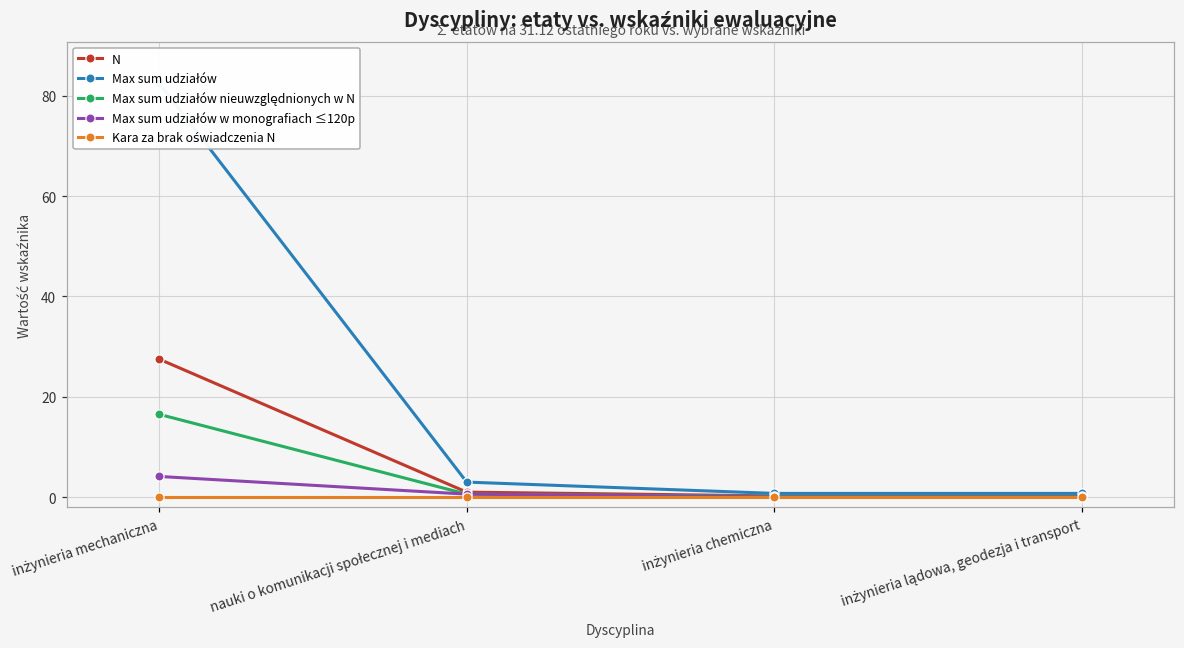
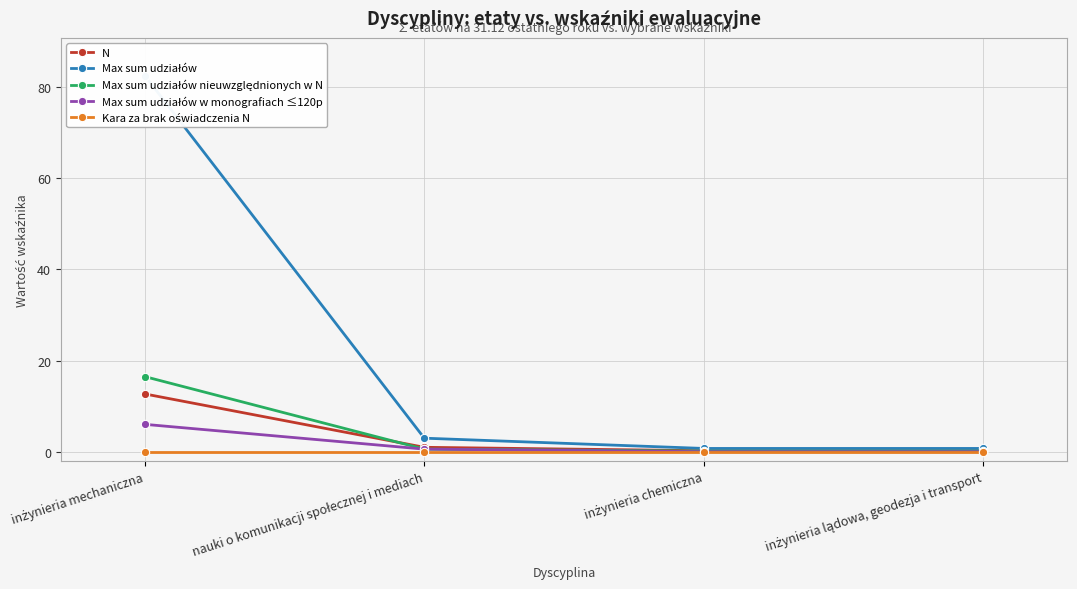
  {
    "N": {
-     "inżynieria mechaniczna": 28
+     "inżynieria mechaniczna": 13
    },
    "Max sum udziałów": {
      "nauki o komunikacji społecznej i mediach": 3
    },
    "Max sum udziałów nieuwzględnionych w N": {
      "inżynieria mechaniczna": 17
    },
    "Max sum udziałów w monografiach ≤120p": {
-     "inżynieria mechaniczna": 4
+     "inżynieria mechaniczna": 6
    },
    "Kara za brak oświadczenia N": {
      "inżynieria mechaniczna": 0,
      "nauki o komunikacji społecznej i mediach": 0
    }
  }
